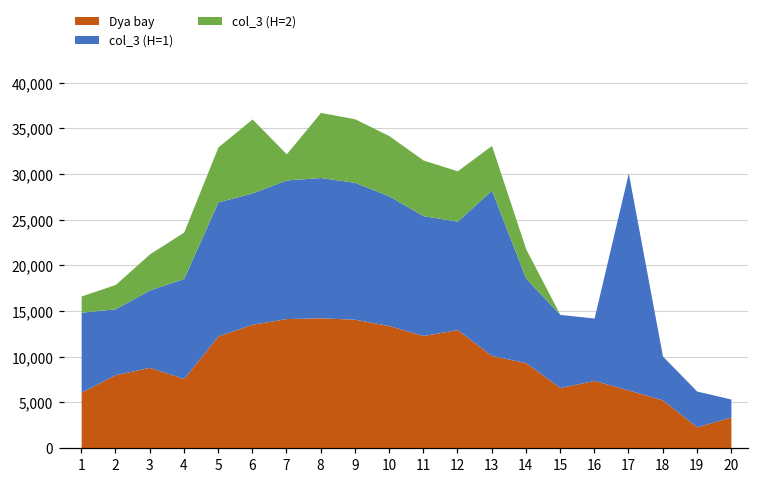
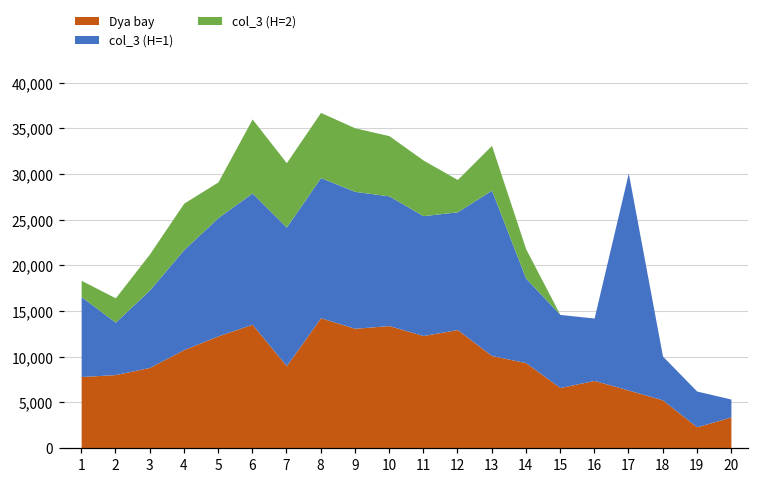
  {
    "Dya bay": {
-     "1": "6,000",
-     "4": "8,000",
-     "7": "14,000",
-     "9": "14,000"
+     "1": "8,000",
+     "4": "11,000",
+     "7": "9,000",
+     "9": "13,000"
    },
    "col_3 (H=1)": {
-     "2": "7,000",
-     "5": "15,000",
-     "12": "12,000"
+     "2": "6,000",
+     "5": "13,000",
+     "12": "13,000"
    },
    "col_3 (H=2)": {
      "1": "2,000",
      "2": "3,000",
      "3": "4,000",
      "4": "5,000",
-     "5": "6,000",
+     "5": "4,000",
      "6": "8,000",
-     "7": "3,000",
+     "7": "7,000",
      "8": "7,000",
      "9": "7,000",
      "10": "7,000",
      "11": "6,000",
-     "12": "6,000",
+     "12": "4,000",
      "13": "5,000",
      "14": "3,000"
    }
  }
